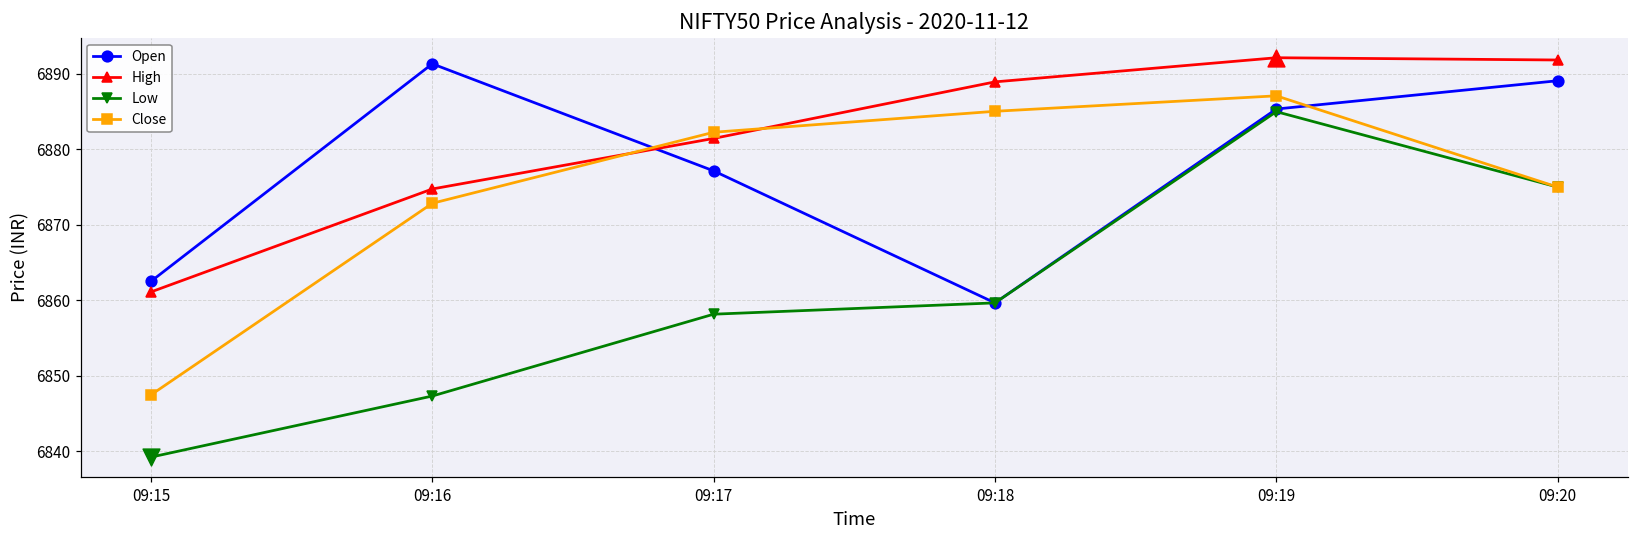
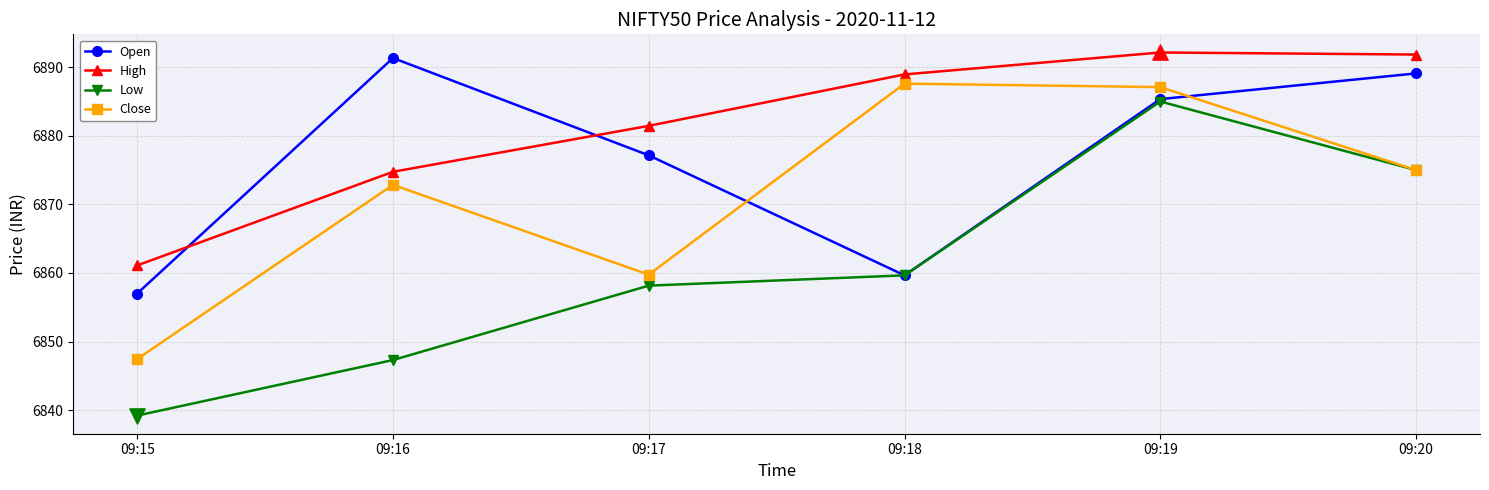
  {
    "Open": {
-     "09:15": 6863,
+     "09:15": 6857,
      "09:16": 6891,
      "09:17": 6877,
      "09:20": 6889
    },
    "Close": {
      "09:15": 6847,
      "09:16": 6873,
-     "09:17": 6882,
-     "09:18": 6885,
+     "09:17": 6860,
+     "09:18": 6888,
      "09:19": 6887
    }
  }
